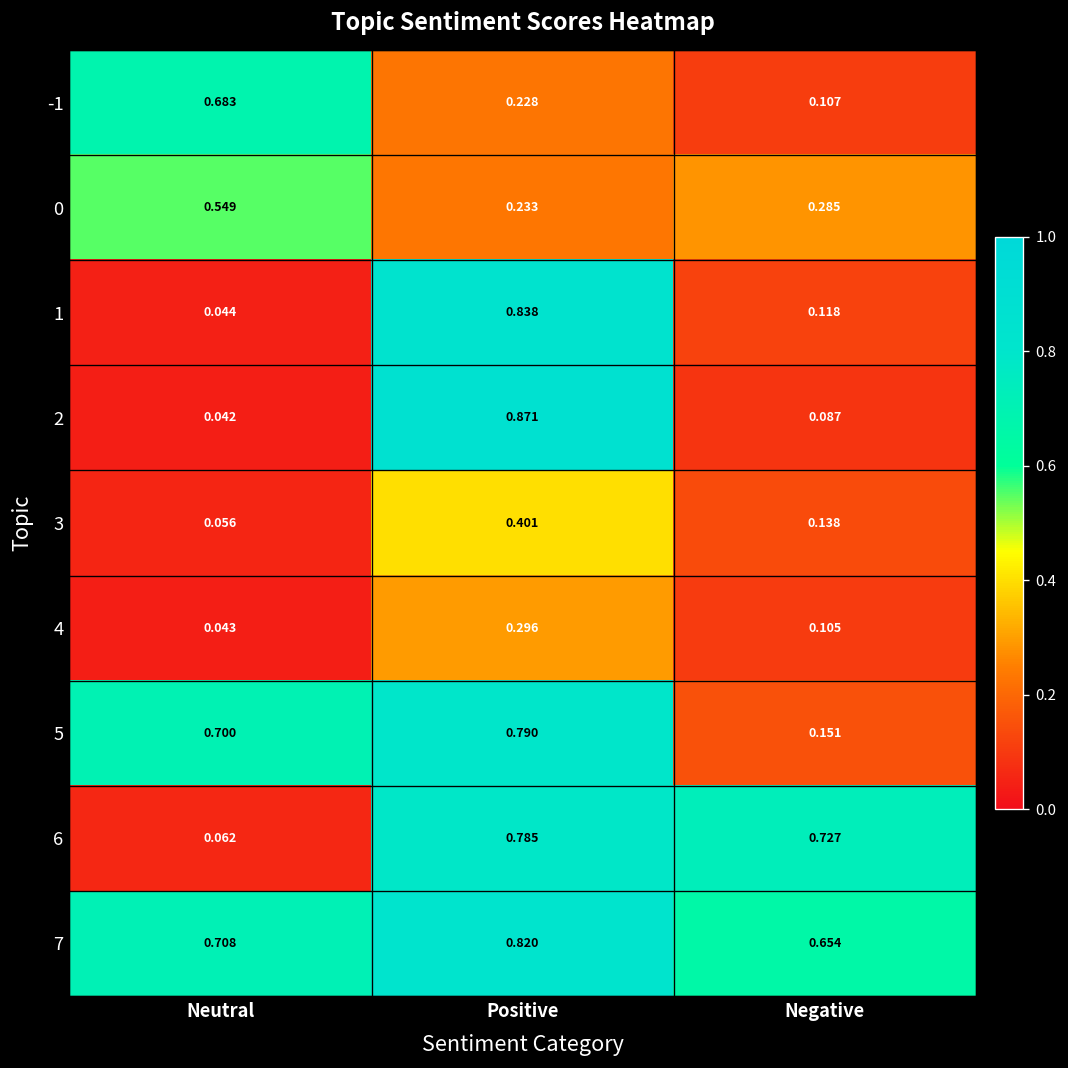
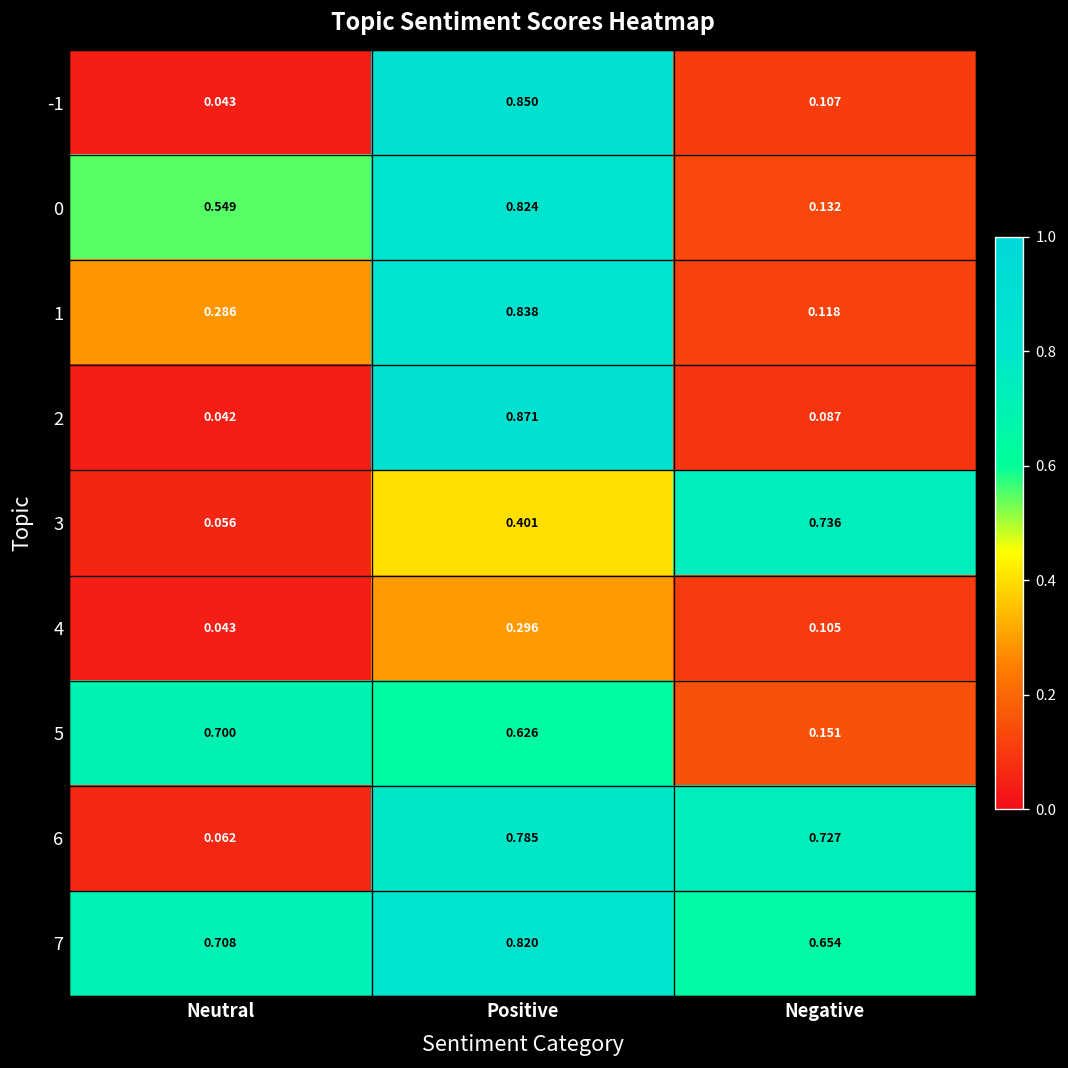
  {
    "-1": {
-     "Neutral": 0.683,
-     "Positive": 0.228,
+     "Neutral": 0.043,
+     "Positive": 0.850,
      "Negative": 0.107
    },
    "0": {
      "Neutral": 0.549,
-     "Positive": 0.233,
-     "Negative": 0.285
+     "Positive": 0.824,
+     "Negative": 0.132
    },
    "1": {
-     "Neutral": 0.044,
+     "Neutral": 0.286,
      "Positive": 0.838,
      "Negative": 0.118
    },
    "2": {
      "Neutral": 0.042,
      "Positive": 0.871,
      "Negative": 0.087
    },
    "3": {
      "Neutral": 0.056,
      "Positive": 0.401,
-     "Negative": 0.138
+     "Negative": 0.736
    },
    "4": {
      "Neutral": 0.043,
      "Positive": 0.296,
      "Negative": 0.105
    },
    "5": {
      "Neutral": 0.700,
-     "Positive": 0.790,
+     "Positive": 0.626,
      "Negative": 0.151
    },
    "6": {
      "Neutral": 0.062,
      "Positive": 0.785,
      "Negative": 0.727
    },
    "7": {
      "Neutral": 0.708,
      "Positive": 0.820,
      "Negative": 0.654
    }
  }
